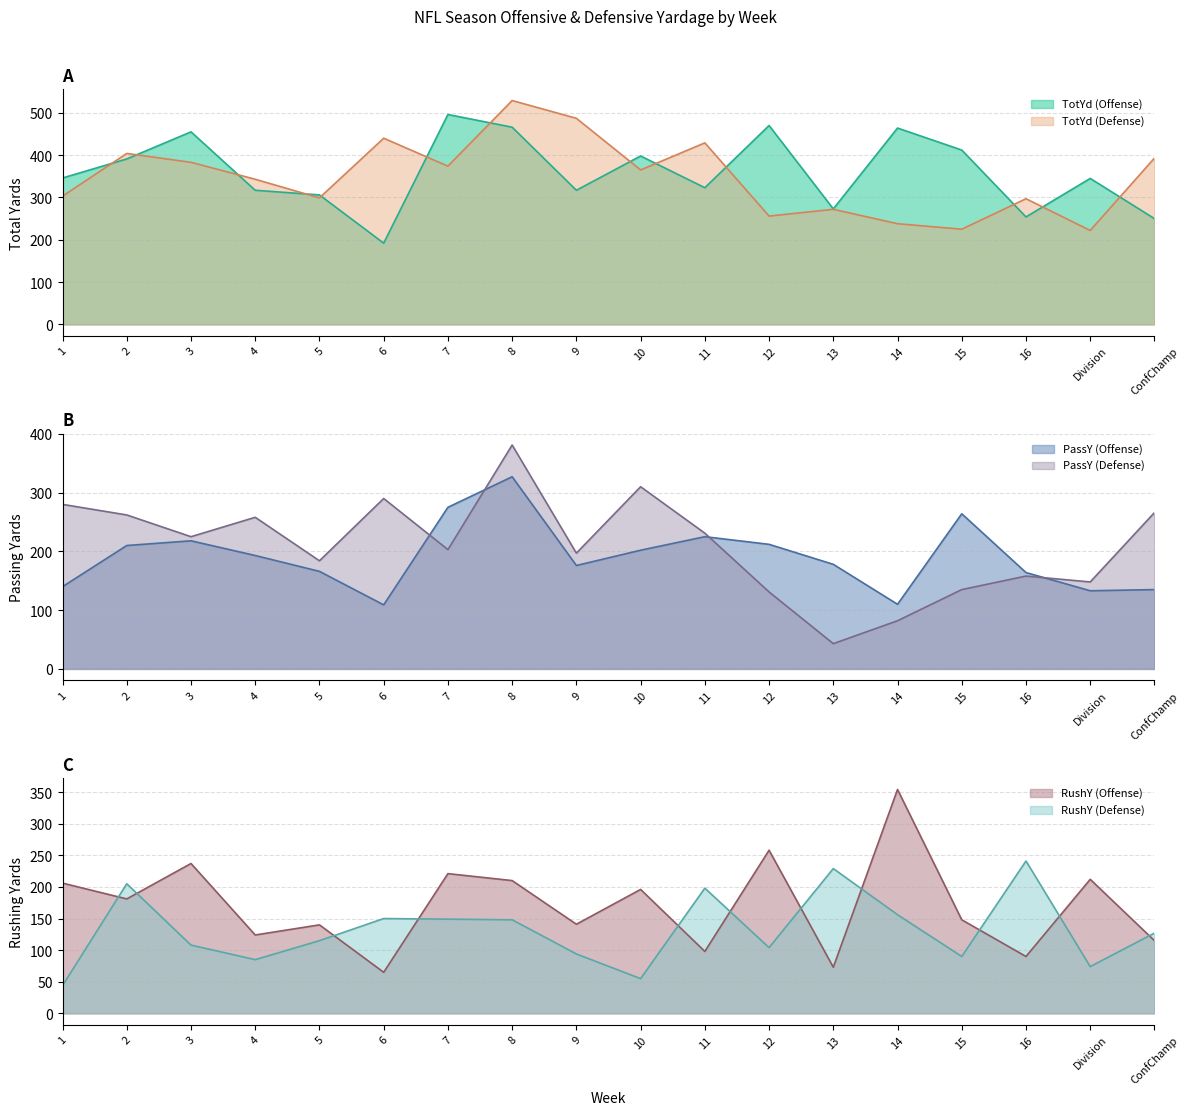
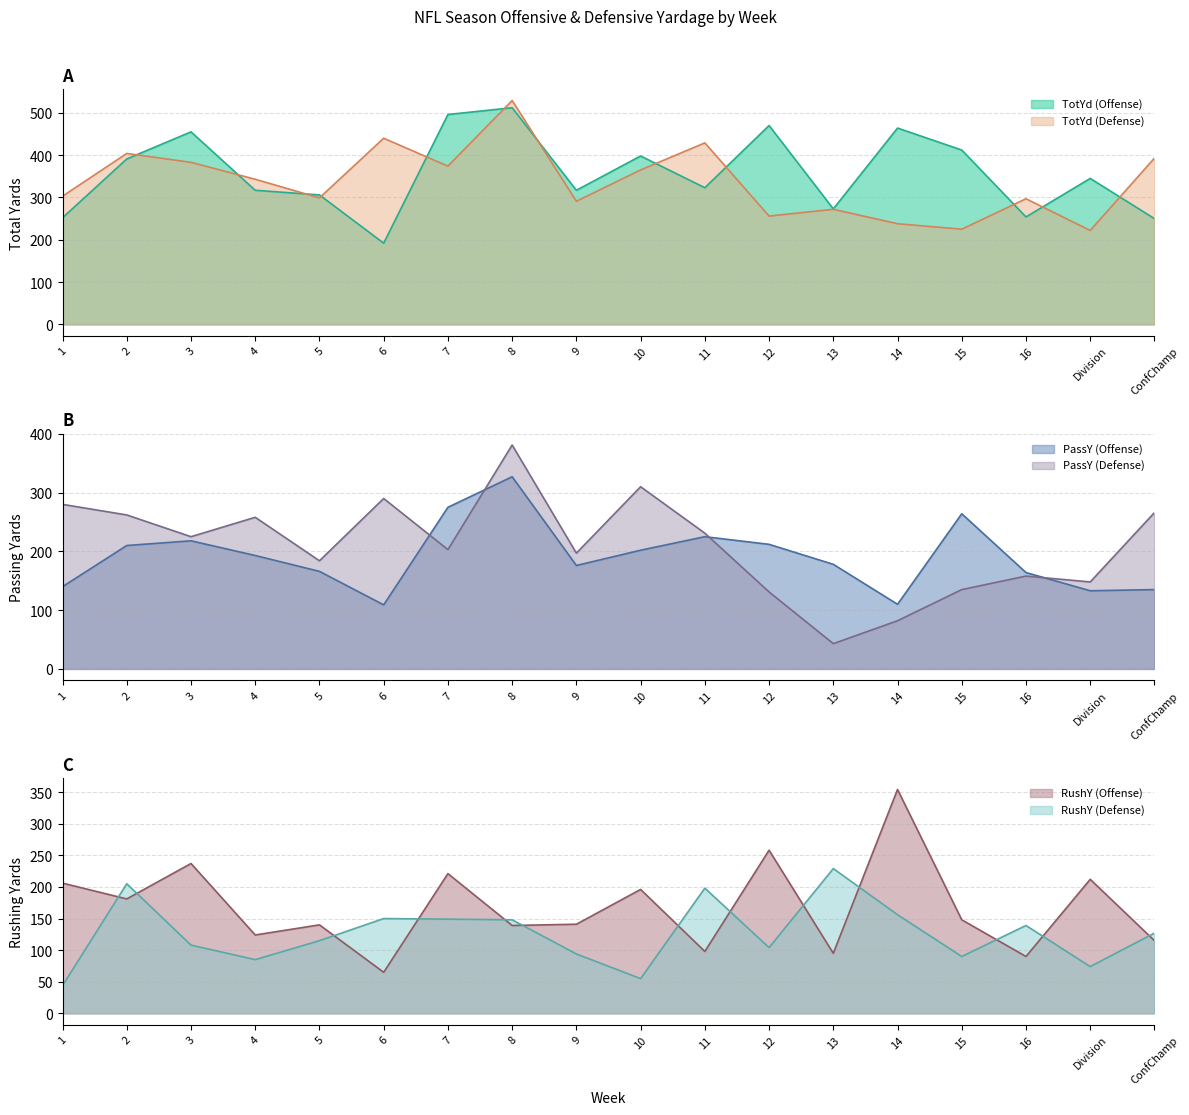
  {
    "A": {
      "TotYd (Offense)": {
-       "1": 350,
+       "1": 250,
        "2": 390,
        "3": 460,
        "4": 320,
        "5": 310,
        "6": 190,
        "7": 500,
-       "8": 470,
+       "8": 510,
        "9": 320,
        "10": 400,
        "11": 320,
        "12": 470,
        "14": 460,
        "15": 410,
        "16": 250,
        "Division": 350,
        "ConfChamp": 250
      },
      "TotYd (Defense)": {
        "1": 300,
        "2": 400,
        "3": 380,
        "4": 340,
        "5": 300,
        "6": 440,
        "7": 370,
        "8": 530,
-       "9": 490,
+       "9": 290,
        "10": 370,
        "11": 430,
        "12": 260,
        "14": 240,
        "15": 230,
        "16": 300,
        "Division": 220,
        "ConfChamp": 390
      }
    },
    "C": {
      "RushY (Offense)": {
        "1": 210,
        "2": 180,
        "3": 240,
        "4": 120,
        "5": 140,
        "6": 70,
        "7": 220,
-       "8": 210,
+       "8": 140,
        "9": 140,
        "10": 200,
        "11": 100,
        "12": 260,
-       "13": 70,
+       "13": 100,
        "14": 350,
        "15": 150,
        "16": 90,
        "Division": 210,
        "ConfChamp": 120
      },
      "RushY (Defense)": {
        "1": 40,
        "2": 210,
        "3": 110,
        "4": 90,
        "5": 120,
        "6": 150,
        "7": 150,
        "8": 150,
        "9": 90,
        "10": 60,
        "11": 200,
        "12": 100,
        "13": 230,
        "14": 160,
        "15": 90,
-       "16": 240,
+       "16": 140,
        "Division": 70,
        "ConfChamp": 130
      }
    }
  }
